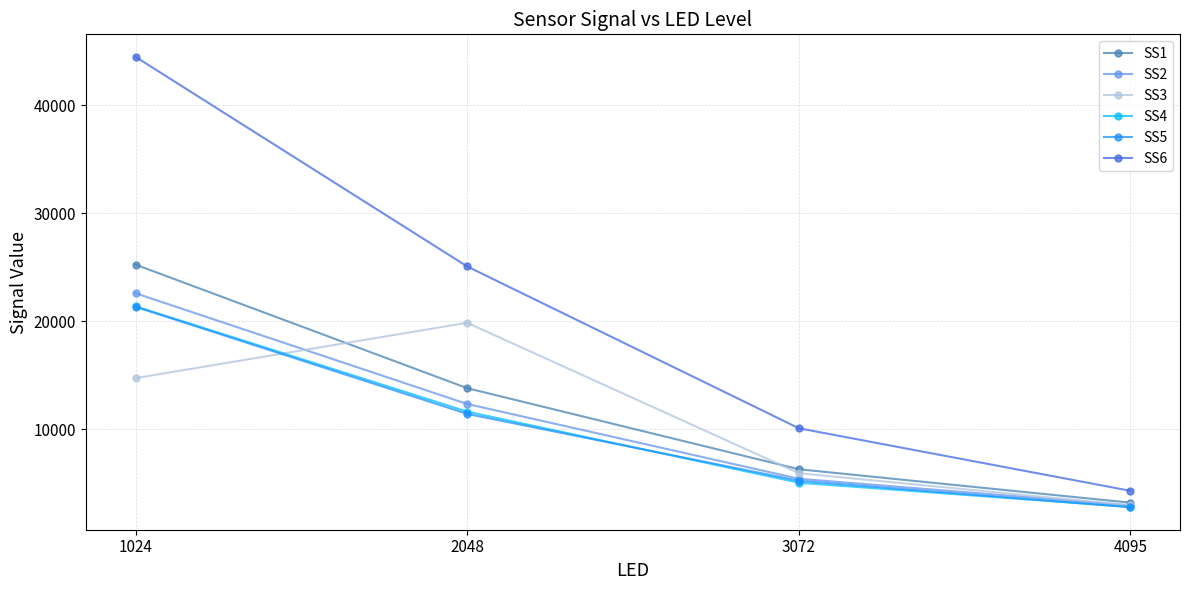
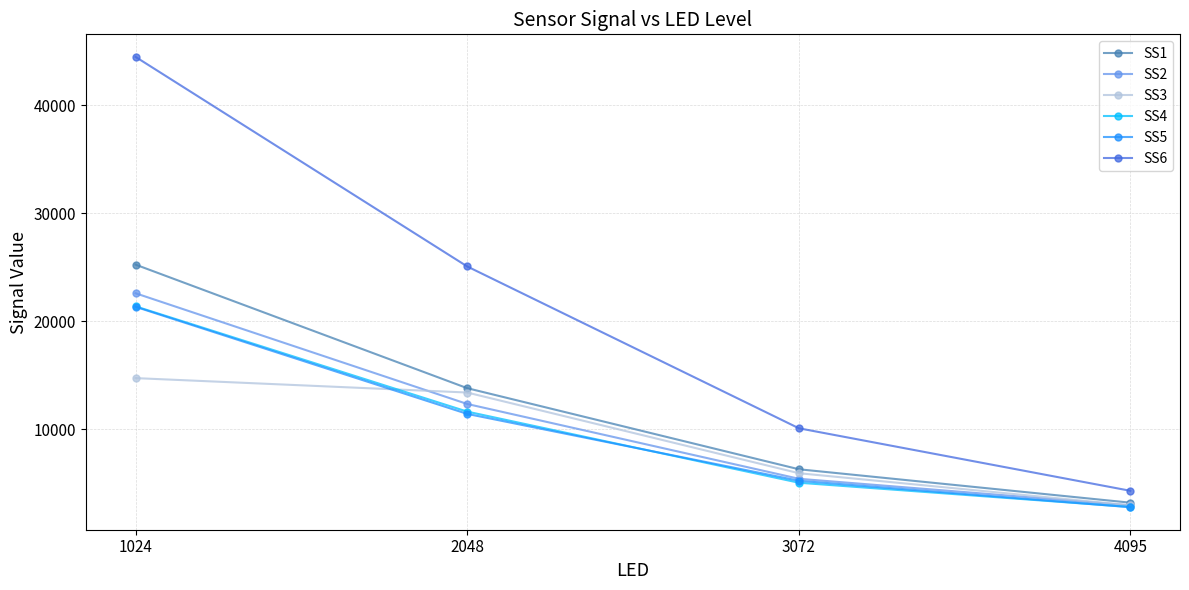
  {
    "SS3": {
      "1024": 14700,
-     "2048": 19900,
+     "2048": 13400,
      "3072": 5900
    }
  }
